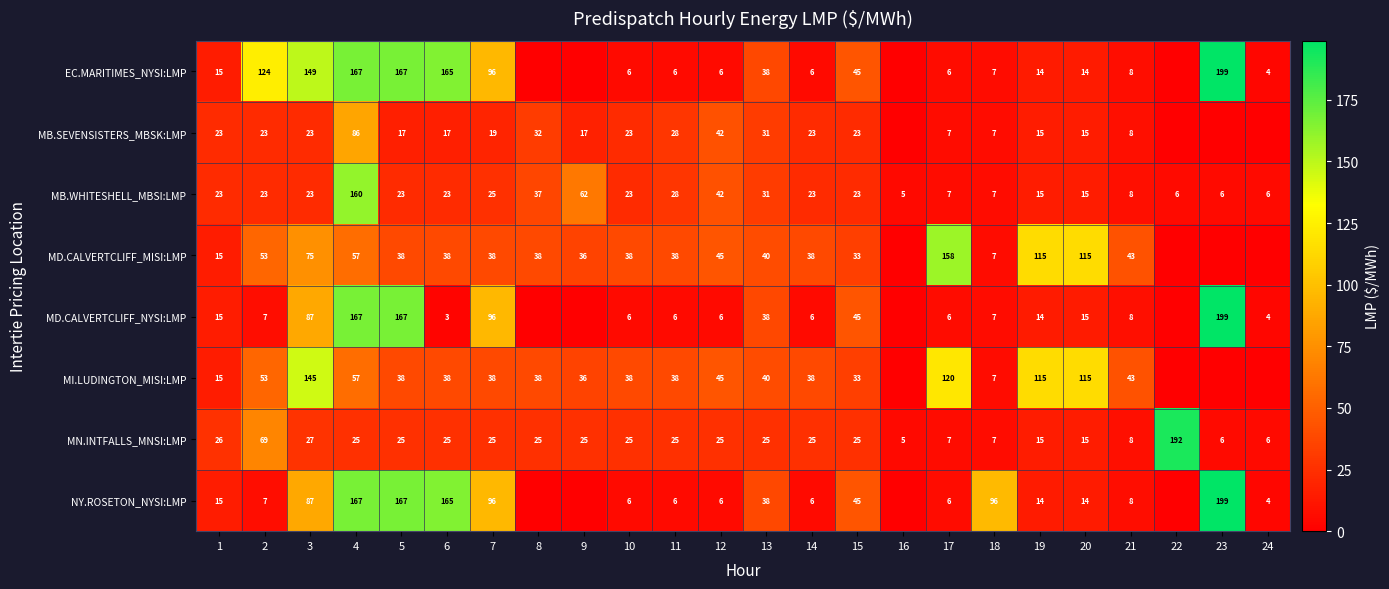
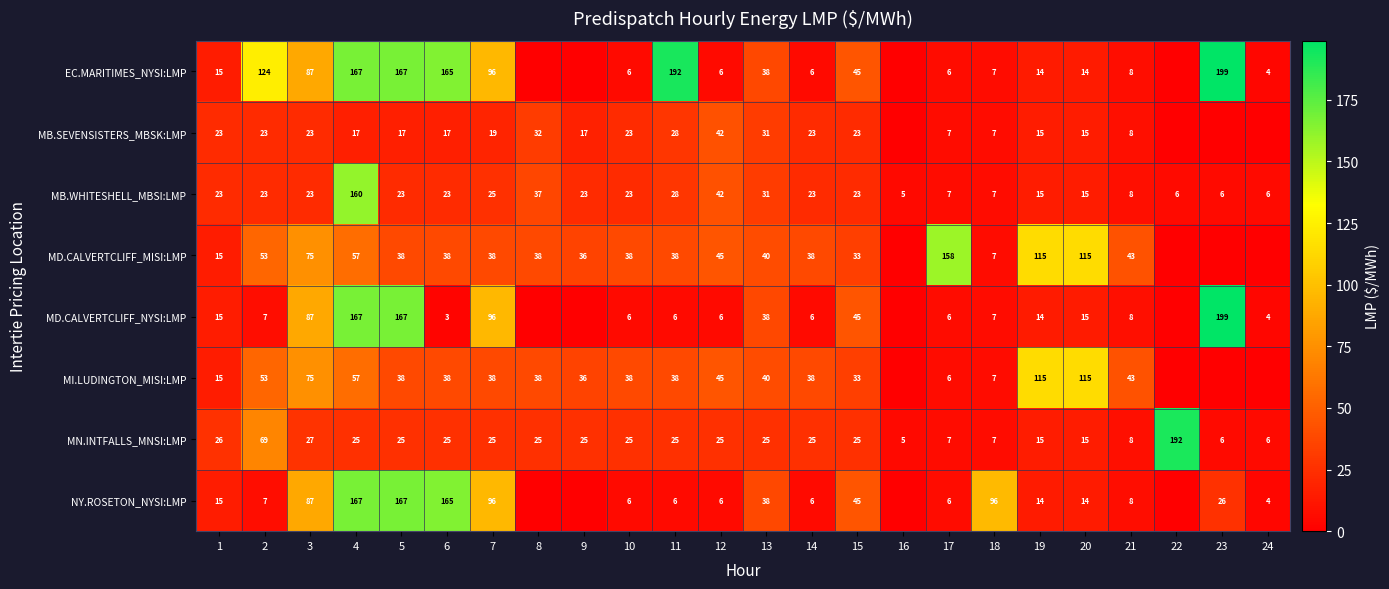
  {
    "EC.MARITIMES_NYSI:LMP": {
      "1": 15,
      "2": 124,
-     "3": 149,
+     "3": 87,
      "4": 167,
      "5": 167,
      "6": 165,
      "7": 96,
      "10": 6,
-     "11": 6,
+     "11": 192,
      "12": 6,
      "13": 38,
      "14": 6,
      "15": 45,
      "17": 6,
      "18": 7,
      "19": 14,
      "20": 14,
      "21": 8,
      "23": 199,
      "24": 4
    },
    "MB.SEVENSISTERS_MBSK:LMP": {
      "1": 23,
      "2": 23,
      "3": 23,
-     "4": 86,
+     "4": 17,
      "5": 17,
      "6": 17,
      "7": 19,
      "8": 32,
      "9": 17,
      "10": 23,
      "11": 28,
      "12": 42,
      "13": 31,
      "14": 23,
      "15": 23,
      "17": 7,
      "18": 7,
      "19": 15,
      "20": 15,
      "21": 8
    },
    "MB.WHITESHELL_MBSI:LMP": {
      "1": 23,
      "2": 23,
      "3": 23,
      "4": 160,
      "5": 23,
      "6": 23,
      "7": 25,
      "8": 37,
-     "9": 62,
+     "9": 23,
      "10": 23,
      "11": 28,
      "12": 42,
      "13": 31,
      "14": 23,
      "15": 23,
      "16": 5,
      "17": 7,
      "18": 7,
      "19": 15,
      "20": 15,
      "21": 8,
      "22": 6,
      "23": 6,
      "24": 6
    },
    "MD.CALVERTCLIFF_MISI:LMP": {
      "1": 15,
      "2": 53,
      "3": 75,
      "4": 57,
      "5": 38,
      "6": 38,
      "7": 38,
      "8": 38,
      "9": 36,
      "10": 38,
      "11": 38,
      "12": 45,
      "13": 40,
      "14": 38,
      "15": 33,
      "17": 158,
      "18": 7,
      "19": 115,
      "20": 115,
      "21": 43
    },
    "MD.CALVERTCLIFF_NYSI:LMP": {
      "1": 15,
      "2": 7,
      "3": 87,
      "4": 167,
      "5": 167,
      "6": 3,
      "7": 96,
      "10": 6,
      "11": 6,
      "12": 6,
      "13": 38,
      "14": 6,
      "15": 45,
      "17": 6,
      "18": 7,
      "19": 14,
      "20": 15,
      "21": 8,
      "23": 199,
      "24": 4
    },
    "MI.LUDINGTON_MISI:LMP": {
      "1": 15,
      "2": 53,
-     "3": 145,
+     "3": 75,
      "4": 57,
      "5": 38,
      "6": 38,
      "7": 38,
      "8": 38,
      "9": 36,
      "10": 38,
      "11": 38,
      "12": 45,
      "13": 40,
      "14": 38,
      "15": 33,
-     "17": 120,
+     "17": 6,
      "18": 7,
      "19": 115,
      "20": 115,
      "21": 43
    },
    "MN.INTFALLS_MNSI:LMP": {
      "1": 26,
      "2": 69,
      "3": 27,
      "4": 25,
      "5": 25,
      "6": 25,
      "7": 25,
      "8": 25,
      "9": 25,
      "10": 25,
      "11": 25,
      "12": 25,
      "13": 25,
      "14": 25,
      "15": 25,
      "16": 5,
      "17": 7,
      "18": 7,
      "19": 15,
      "20": 15,
      "21": 8,
      "22": 192,
      "23": 6,
      "24": 6
    },
    "NY.ROSETON_NYSI:LMP": {
      "1": 15,
      "2": 7,
      "3": 87,
      "4": 167,
      "5": 167,
      "6": 165,
      "7": 96,
      "10": 6,
      "11": 6,
      "12": 6,
      "13": 38,
      "14": 6,
      "15": 45,
      "17": 6,
      "18": 96,
      "19": 14,
      "20": 14,
      "21": 8,
-     "23": 199,
+     "23": 26,
      "24": 4
    }
  }
